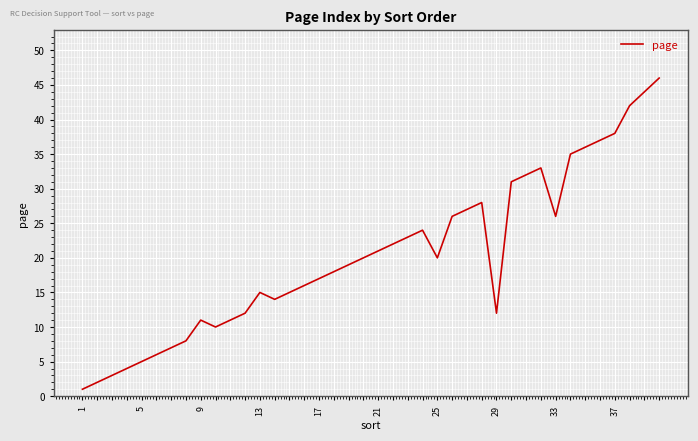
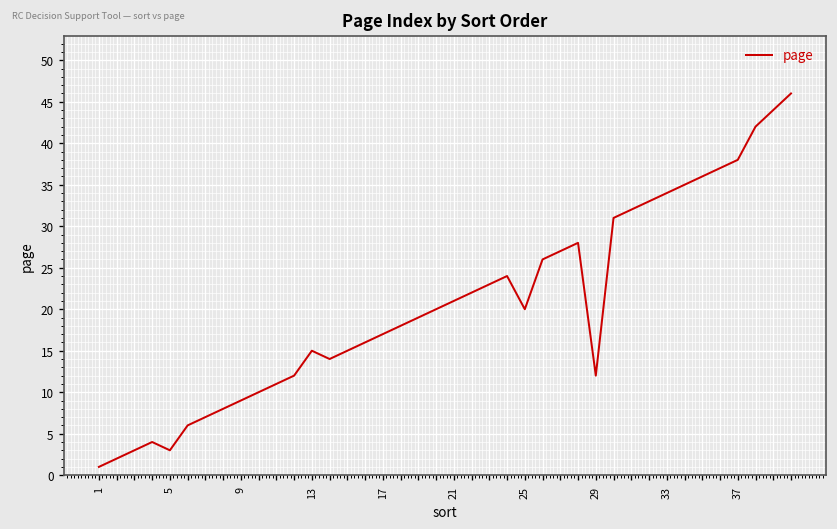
  {
    "1": 1,
-   "5": 5,
-   "9": 11,
+   "5": 3,
+   "9": 9,
    "13": 15,
    "17": 17,
    "21": 21,
    "25": 20,
    "29": 12,
-   "33": 26,
+   "33": 34,
    "37": 38
  }
